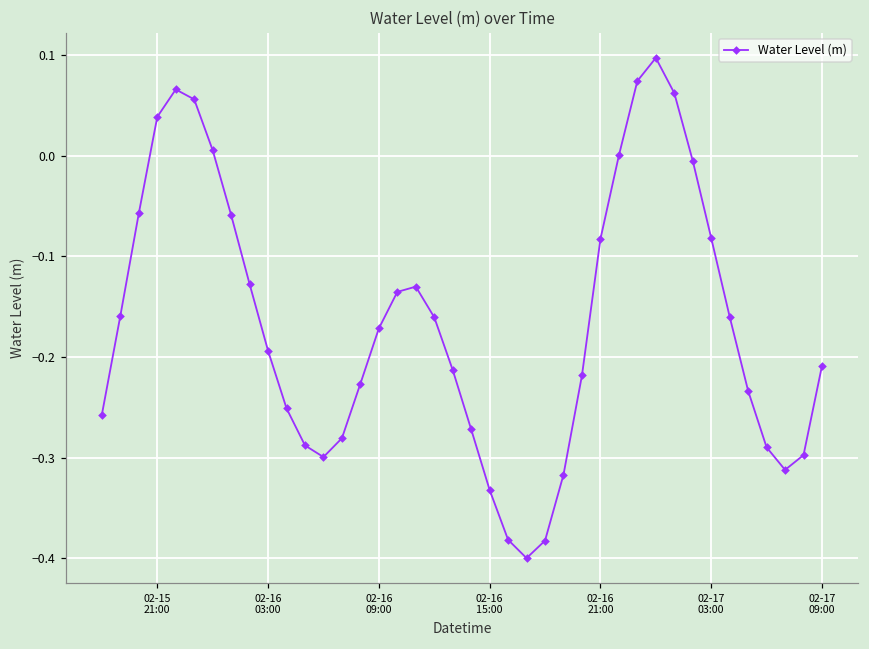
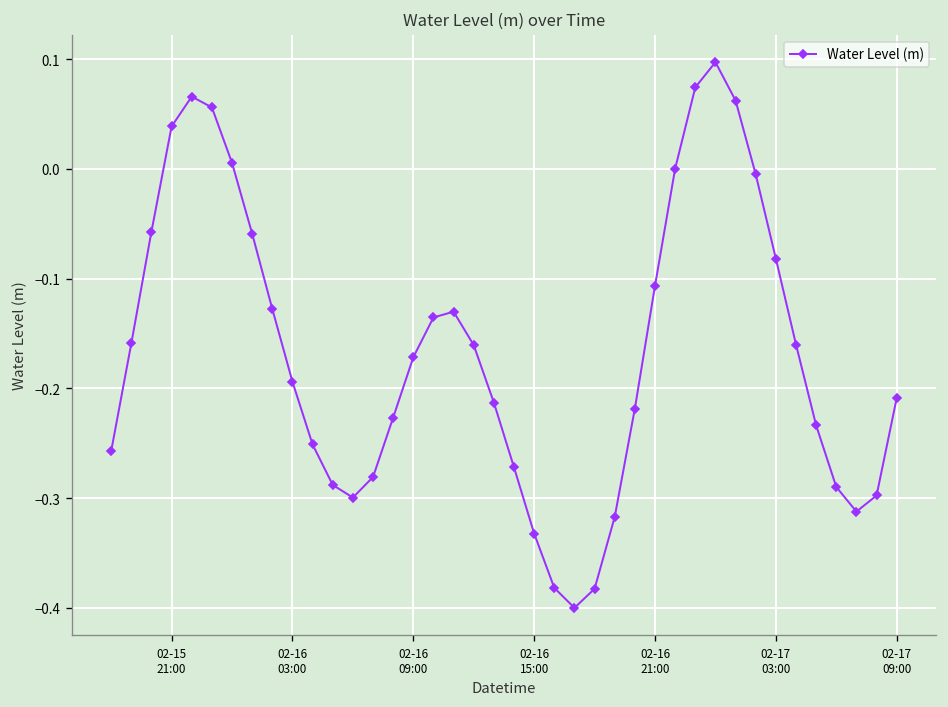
  {
    "02-15 21:00": 0.04,
    "02-16 03:00": -0.19,
    "02-16 09:00": -0.17,
    "02-16 15:00": -0.33,
-   "02-16 21:00": -0.08,
+   "02-16 21:00": -0.11,
    "02-17 03:00": -0.08,
    "02-17 09:00": -0.21
  }
